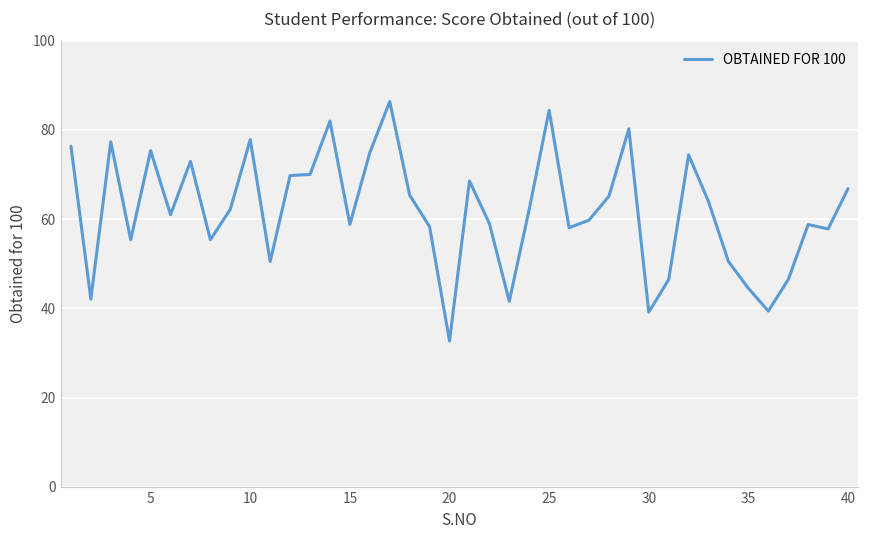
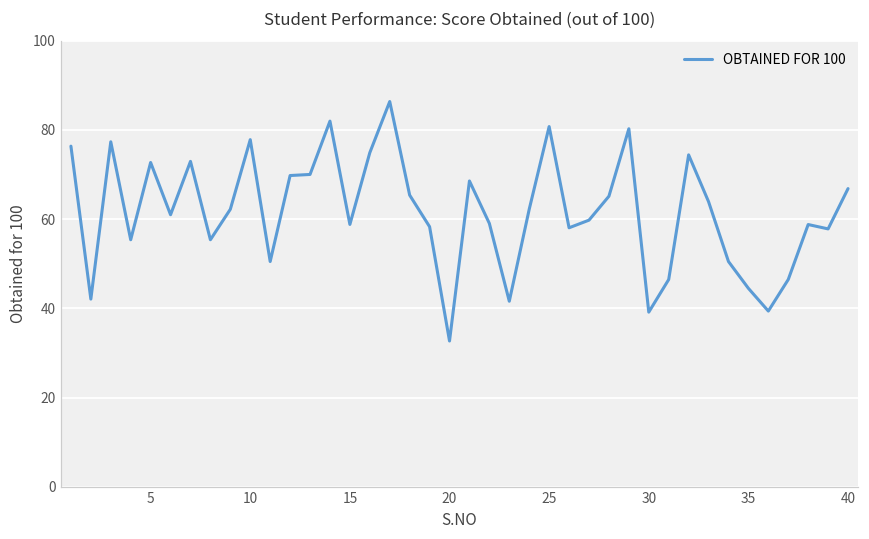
  {
-   "5": 75,
+   "5": 73,
    "10": 78,
    "15": 59,
    "20": 33,
-   "25": 84,
+   "25": 81,
    "30": 39,
    "35": 44,
    "40": 67
  }
